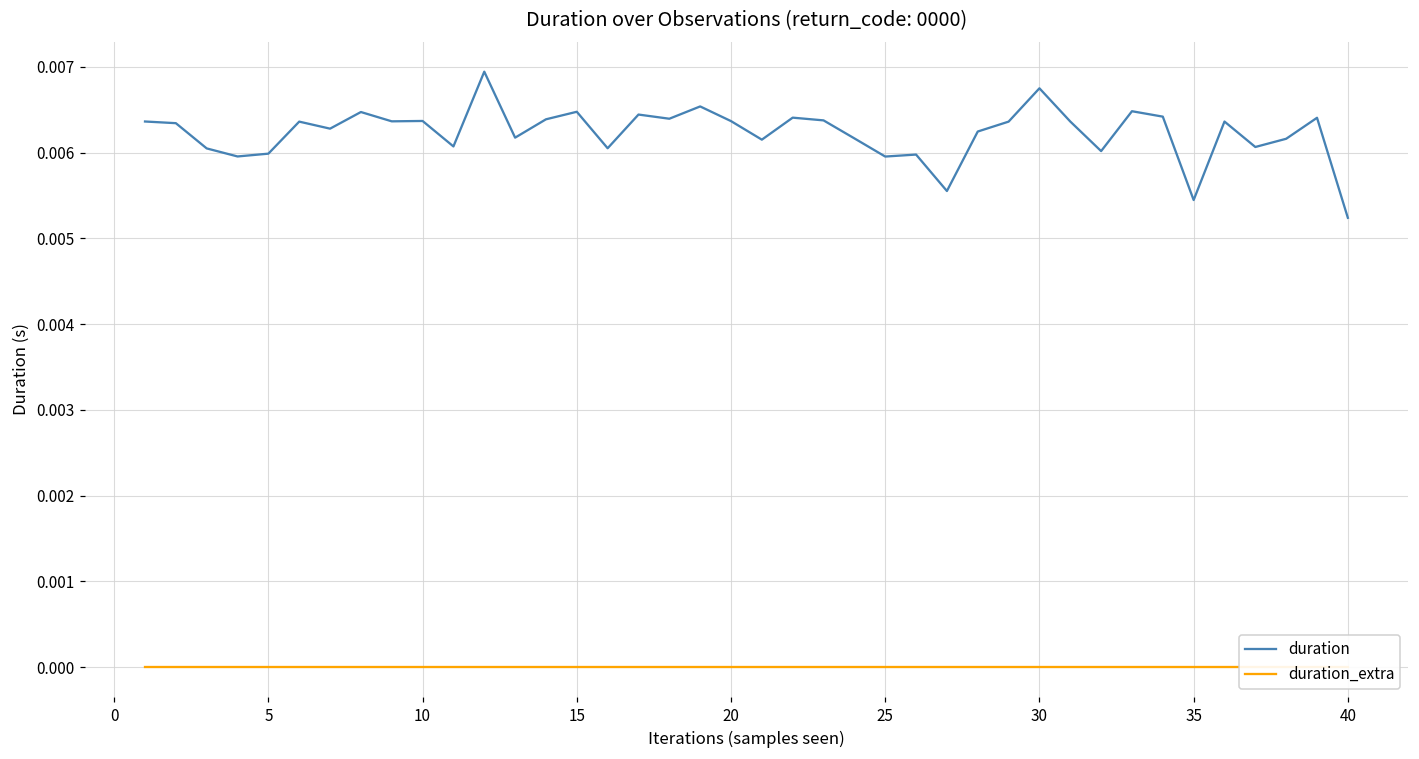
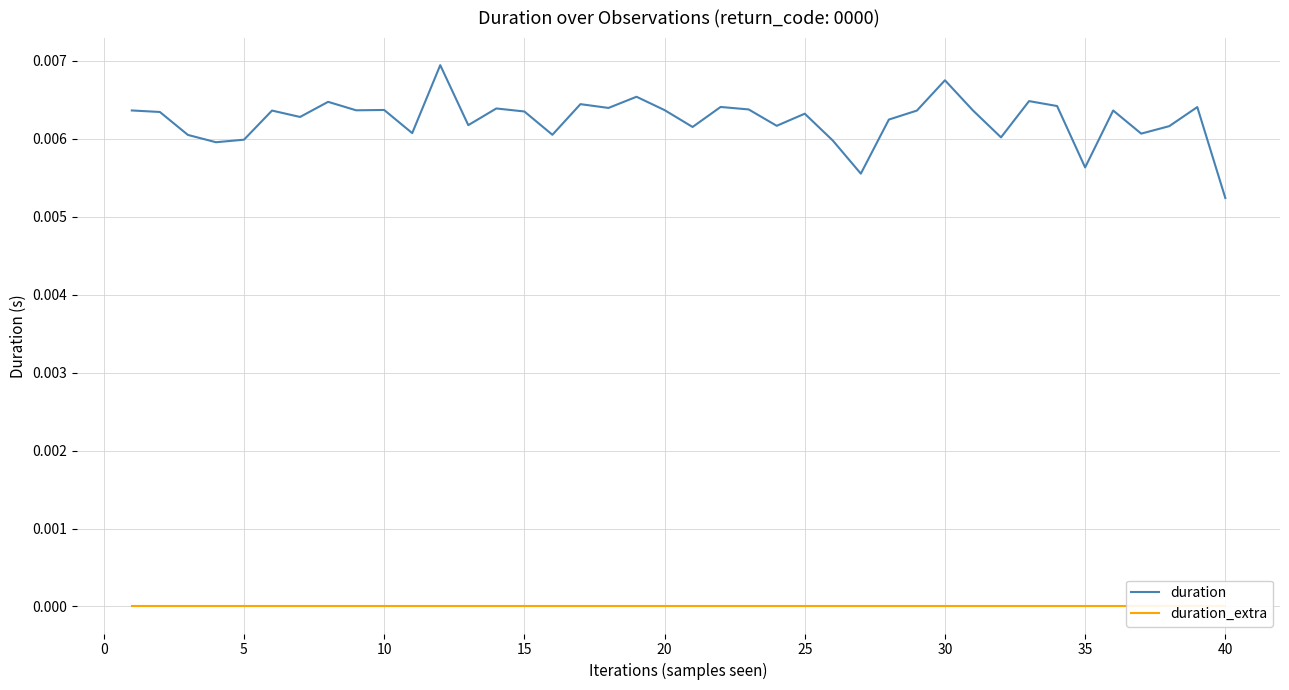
  {
    "duration": {
      "5": 0.0060,
      "10": 0.0064,
-     "15": 0.0065,
+     "15": 0.0064,
      "20": 0.0064,
-     "25": 0.0060,
+     "25": 0.0063,
      "30": 0.0068,
-     "35": 0.0054,
+     "35": 0.0056,
      "40": 0.0052
    },
    "duration_extra": {
      "5": 0.0000,
      "10": 0.0000,
      "15": 0.0000,
      "20": 0.0000,
      "25": 0.0000,
      "30": 0.0000,
      "35": 0.0000
    }
  }
